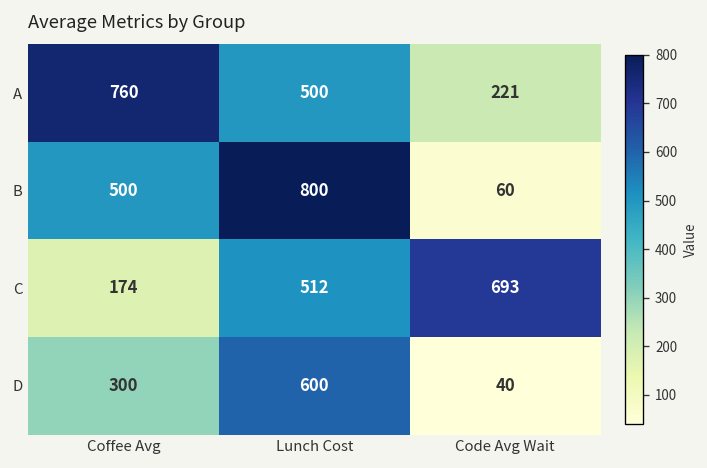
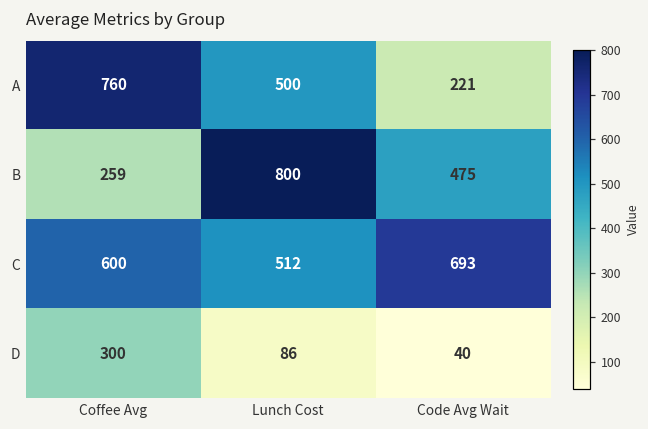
  {
    "A": {
      "Coffee Avg": 760,
      "Lunch Cost": 500,
      "Code Avg Wait": 221
    },
    "B": {
-     "Coffee Avg": 500,
+     "Coffee Avg": 259,
      "Lunch Cost": 800,
-     "Code Avg Wait": 60
+     "Code Avg Wait": 475
    },
    "C": {
-     "Coffee Avg": 174,
+     "Coffee Avg": 600,
      "Lunch Cost": 512,
      "Code Avg Wait": 693
    },
    "D": {
      "Coffee Avg": 300,
-     "Lunch Cost": 600,
+     "Lunch Cost": 86,
      "Code Avg Wait": 40
    }
  }
